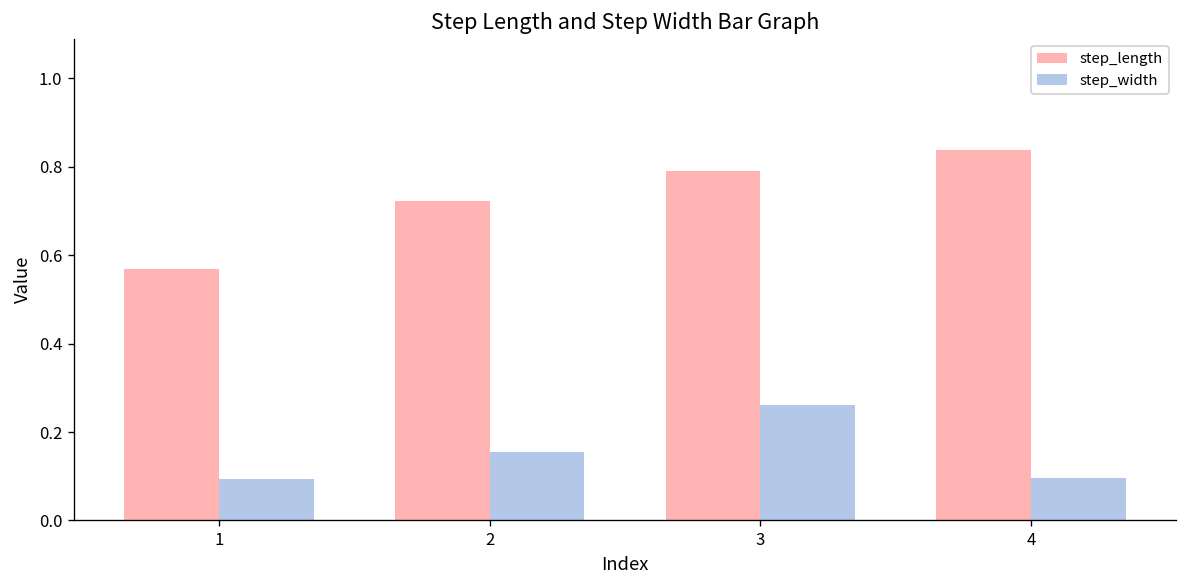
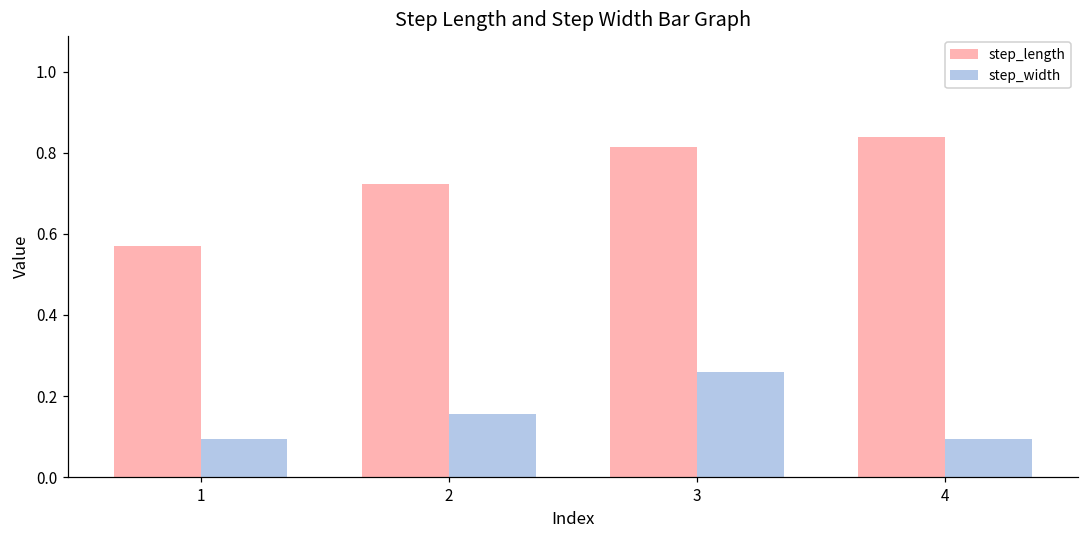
  {
    "step_length": {
      "1": 0.57,
      "2": 0.72,
-     "3": 0.79,
+     "3": 0.81,
      "4": 0.84
    },
    "step_width": {
      "1": 0.09,
      "2": 0.15,
      "3": 0.26,
      "4": 0.10
    }
  }
